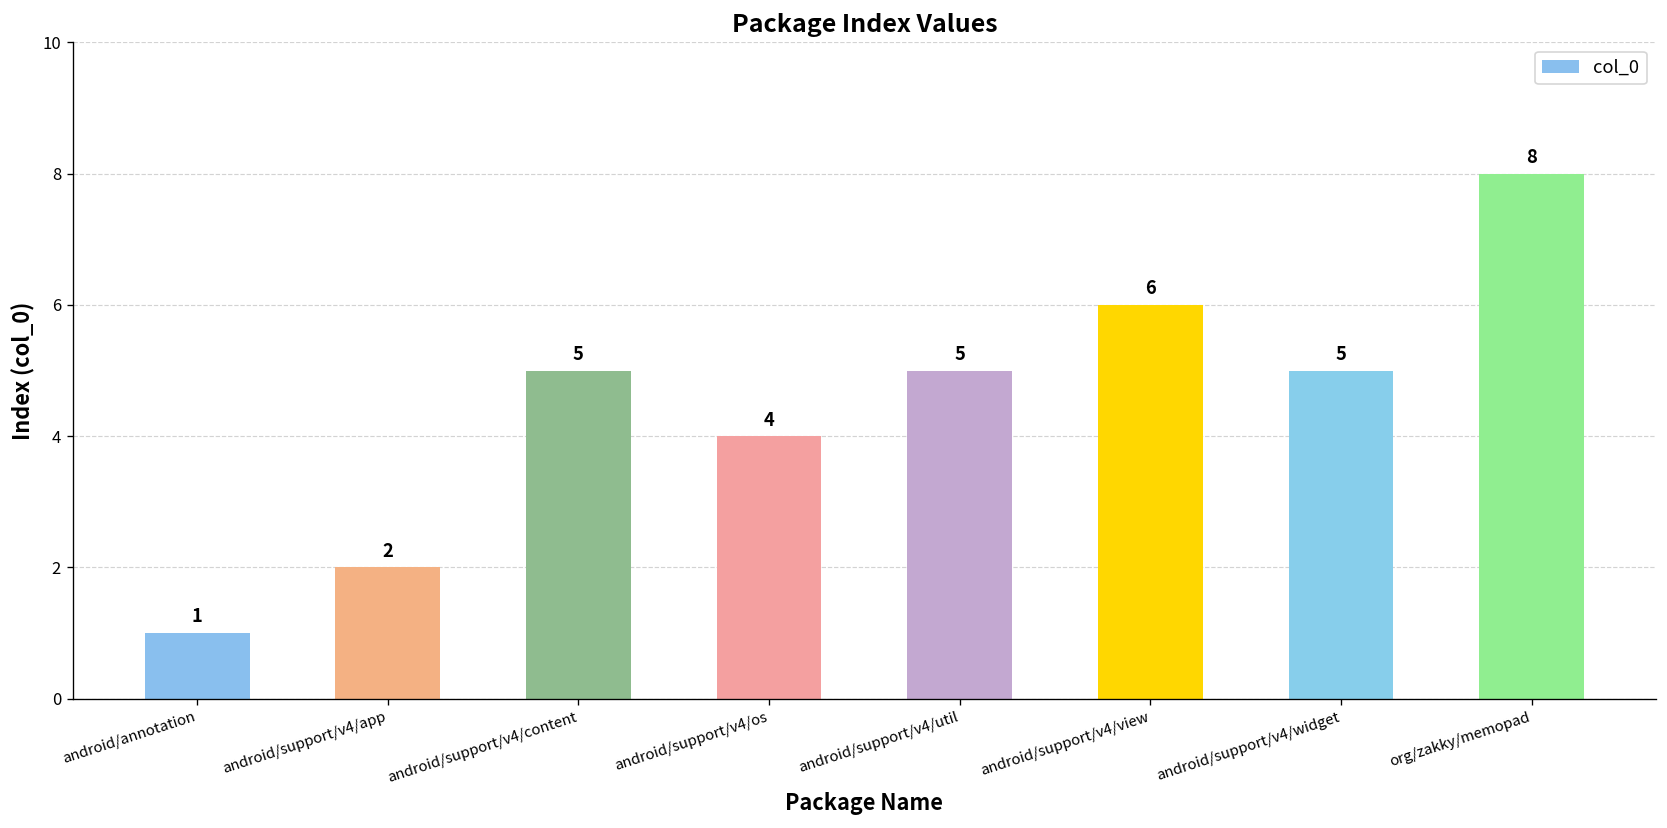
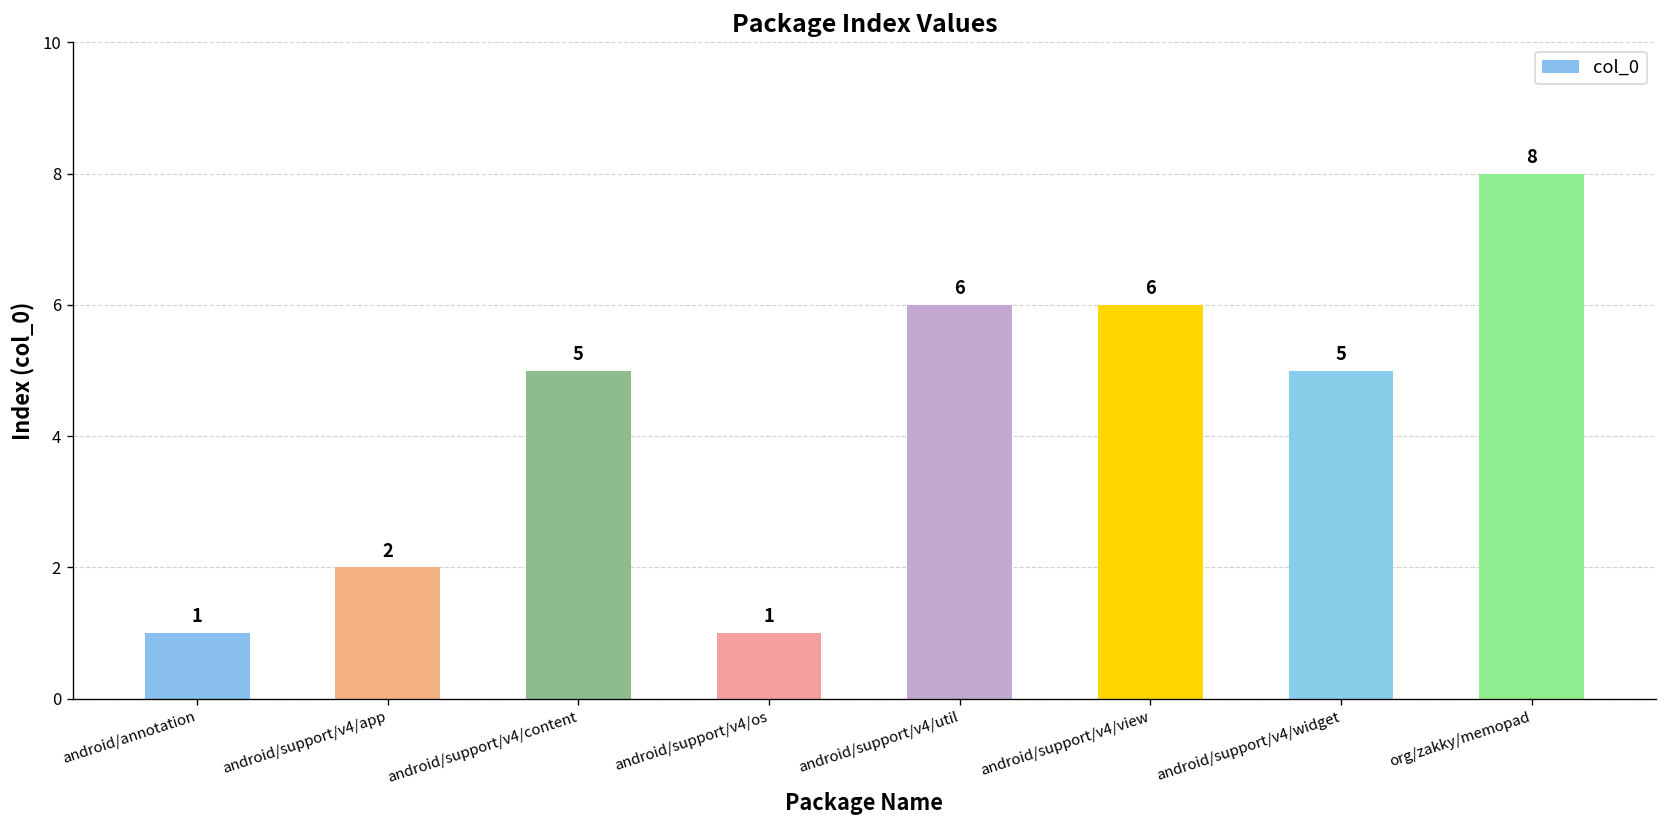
  {
    "android/annotation": 1,
    "android/support/v4/app": 2,
    "android/support/v4/content": 5,
-   "android/support/v4/os": 4,
-   "android/support/v4/util": 5,
+   "android/support/v4/os": 1,
+   "android/support/v4/util": 6,
    "android/support/v4/view": 6,
    "android/support/v4/widget": 5,
    "org/zakky/memopad": 8
  }
